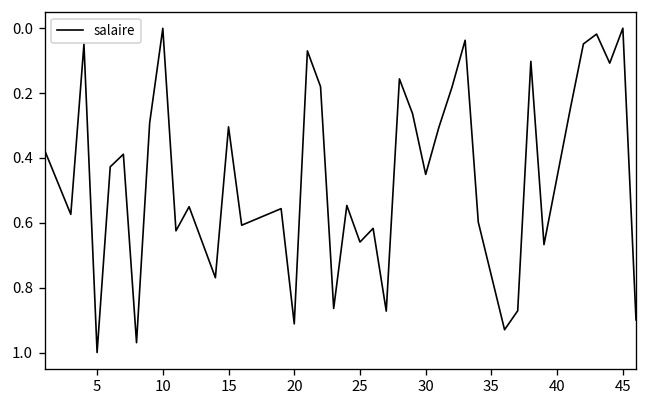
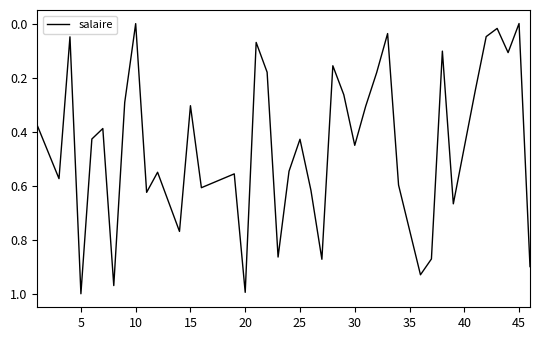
  {
    "5": 1.00,
    "10": 0.00,
    "15": 0.30,
-   "20": 0.91,
-   "25": 0.66,
+   "20": 0.99,
+   "25": 0.43,
    "30": 0.45,
    "45": 0.00
  }
